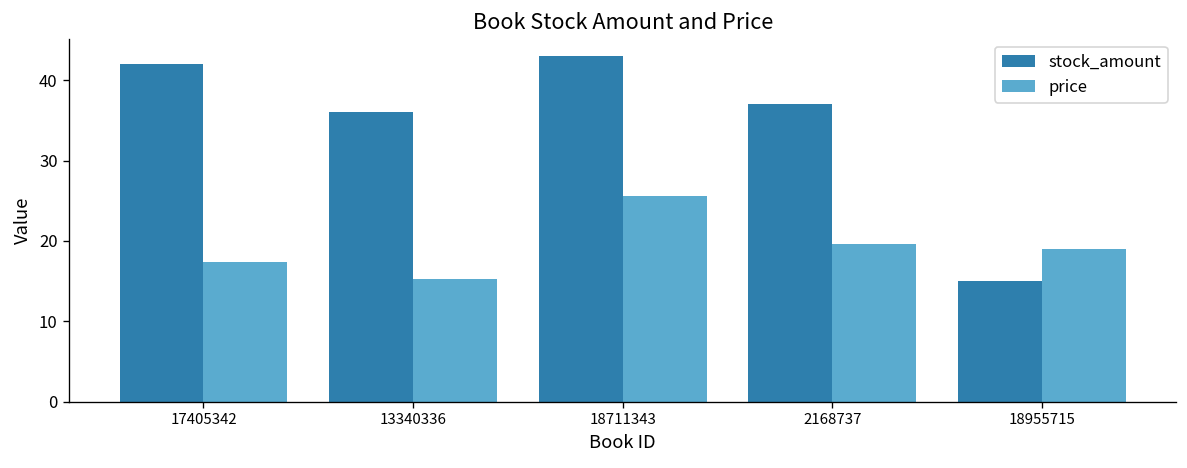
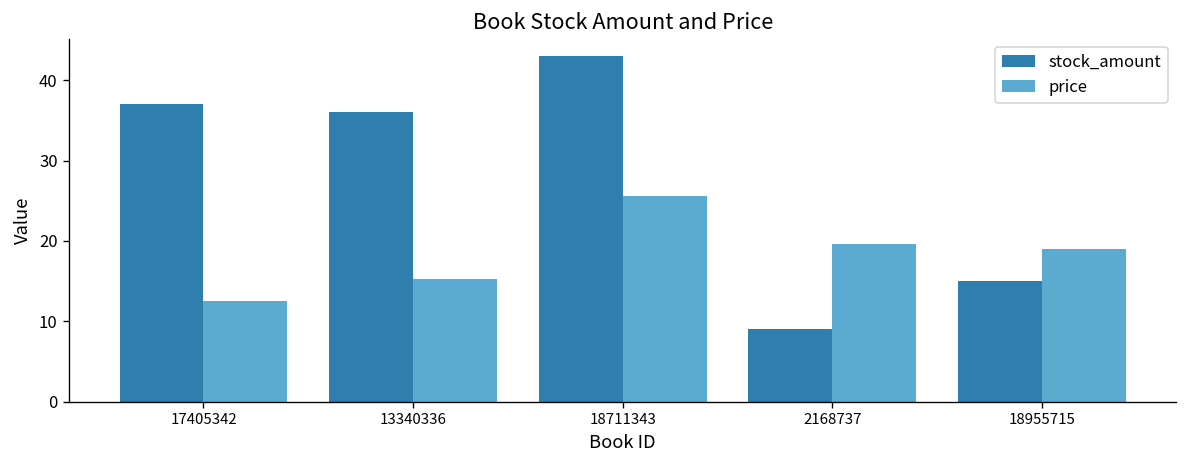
  {
    "stock_amount": {
-     "17405342": 42,
+     "17405342": 37,
      "13340336": 36,
      "18711343": 43,
-     "2168737": 37,
+     "2168737": 9,
      "18955715": 15
    },
    "price": {
-     "17405342": 17,
+     "17405342": 13,
      "13340336": 15,
      "18711343": 26,
      "2168737": 20,
      "18955715": 19
    }
  }
